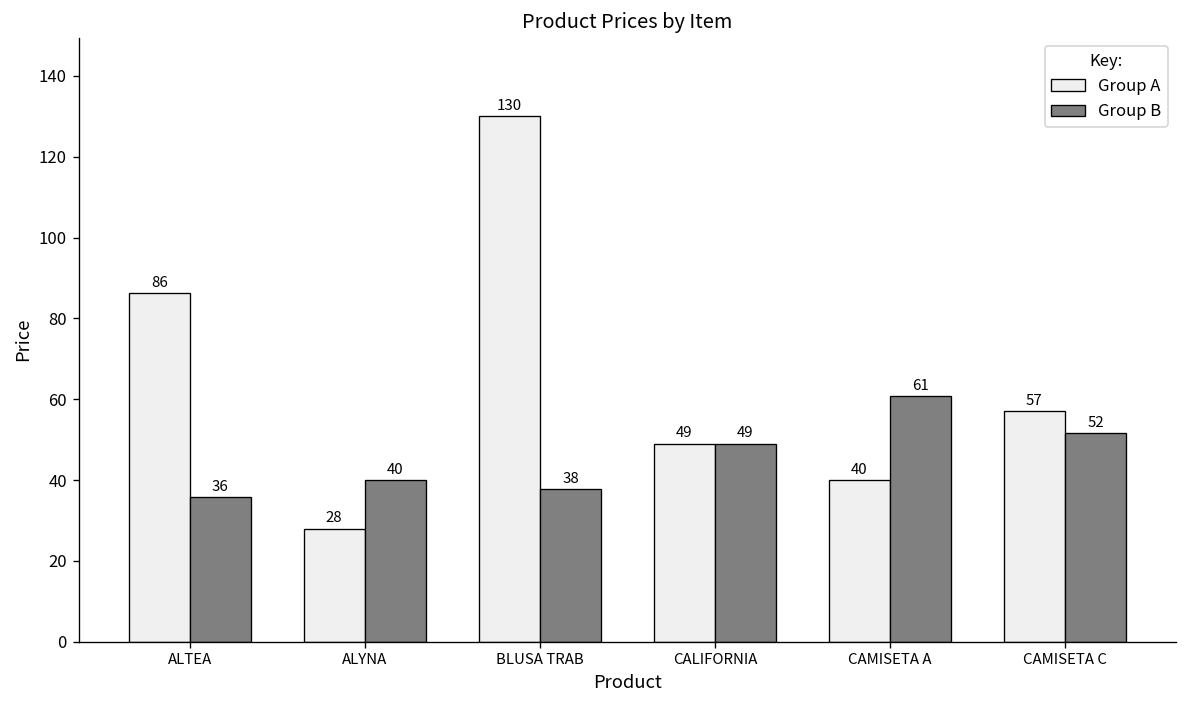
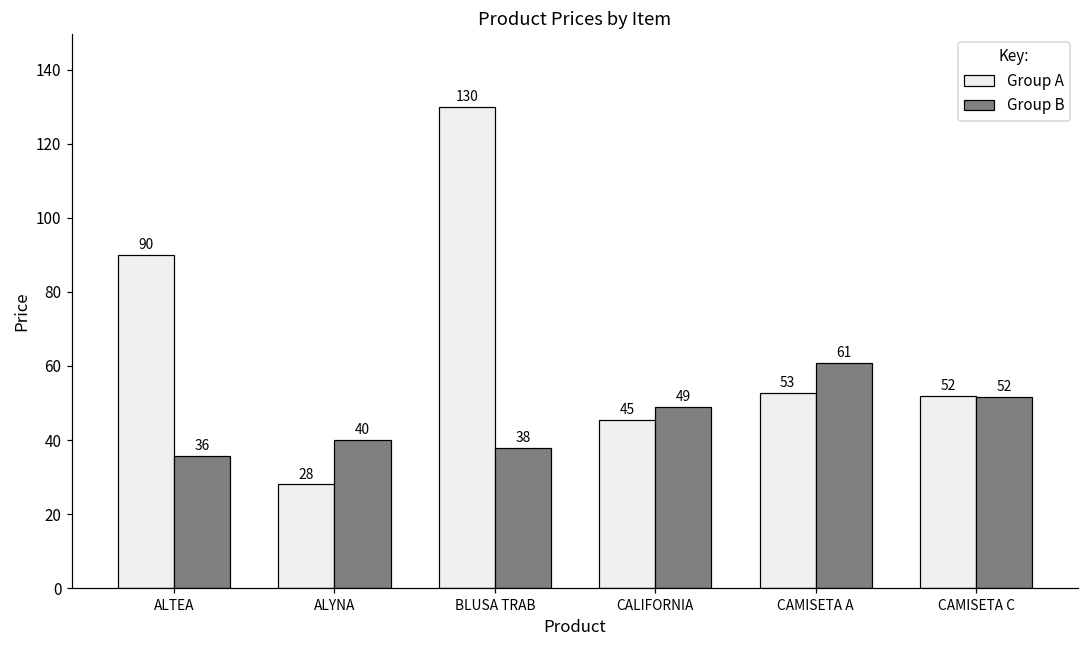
  {
    "Group A": {
-     "ALTEA": 86,
+     "ALTEA": 90,
      "ALYNA": 28,
      "BLUSA TRAB": 130,
-     "CALIFORNIA": 49,
-     "CAMISETA A": 40,
-     "CAMISETA C": 57
+     "CALIFORNIA": 45,
+     "CAMISETA A": 53,
+     "CAMISETA C": 52
    },
    "Group B": {
      "ALTEA": 36,
      "ALYNA": 40,
      "BLUSA TRAB": 38,
      "CALIFORNIA": 49,
      "CAMISETA A": 61,
      "CAMISETA C": 52
    }
  }
